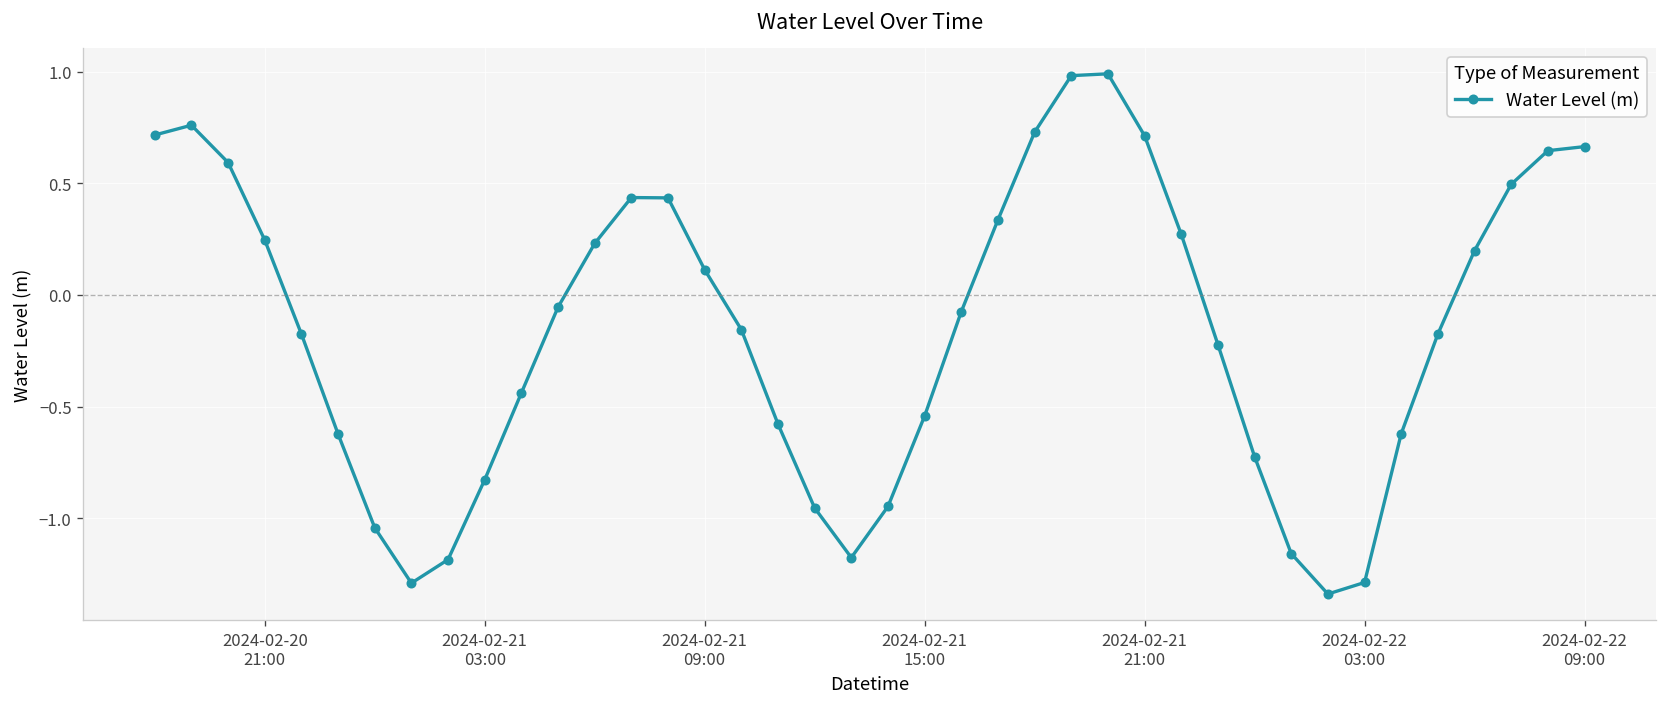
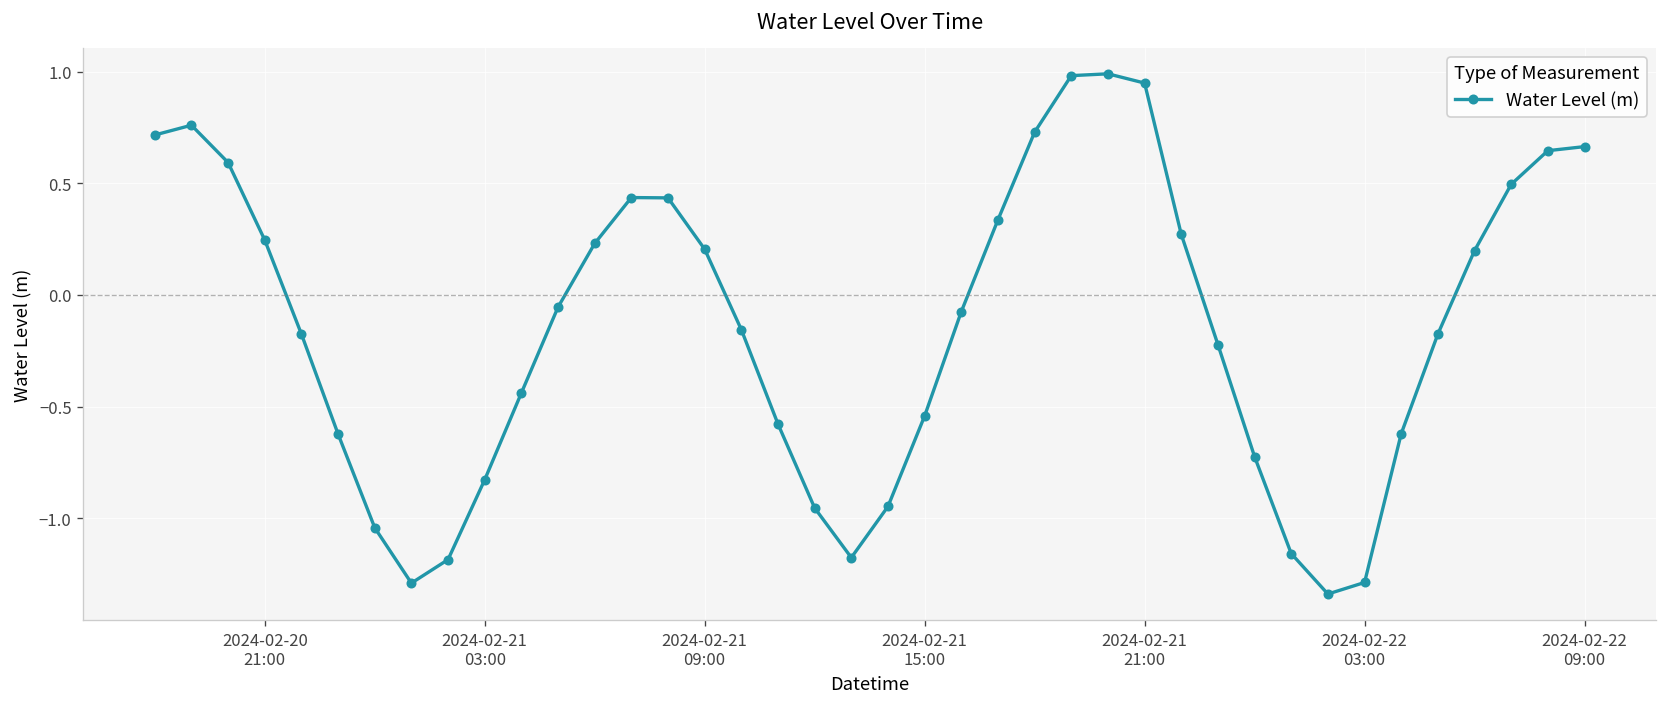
  {
    "2024-02-20 21:00": 0.25,
    "2024-02-21 03:00": -0.83,
-   "2024-02-21 09:00": 0.11,
+   "2024-02-21 09:00": 0.20,
    "2024-02-21 15:00": -0.54,
-   "2024-02-21 21:00": 0.71,
+   "2024-02-21 21:00": 0.95,
    "2024-02-22 03:00": -1.29,
    "2024-02-22 09:00": 0.66
  }
